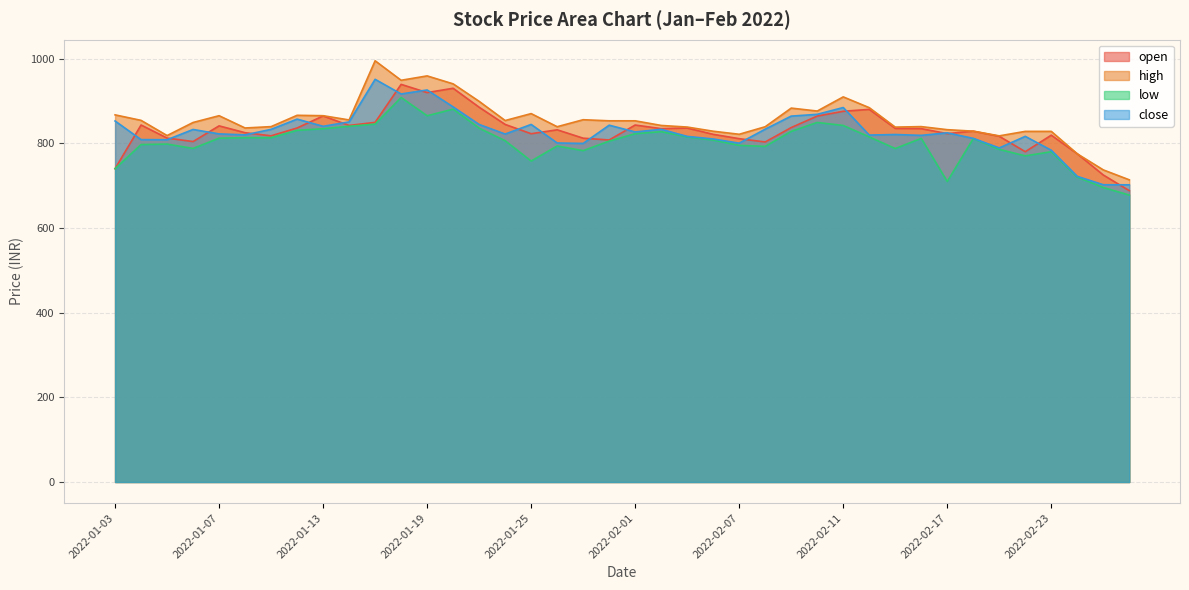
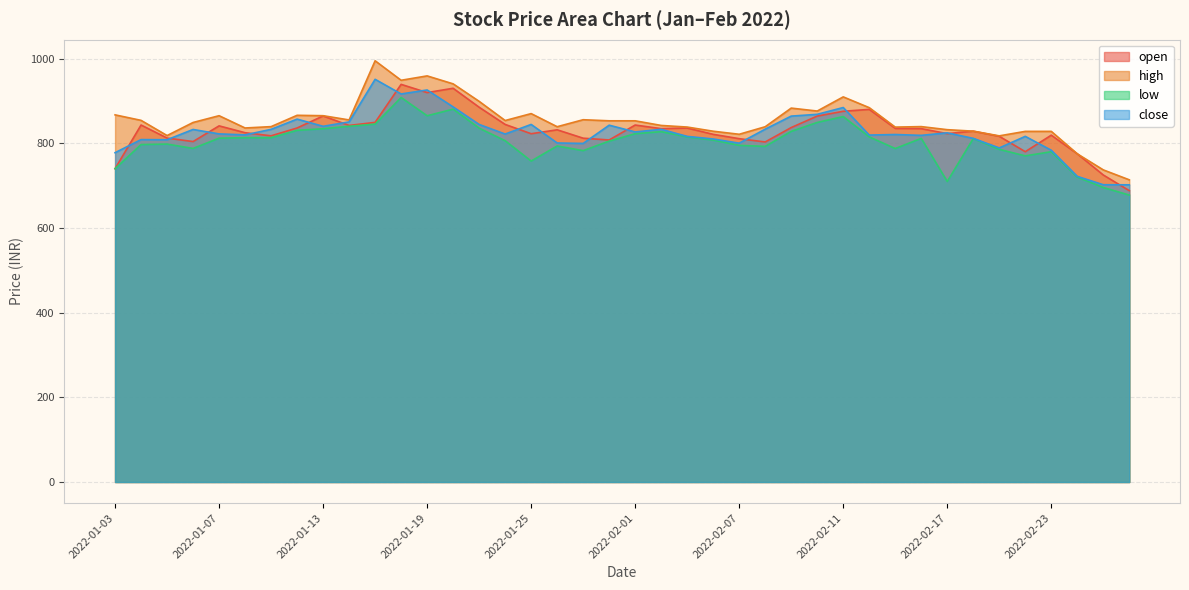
  {
    "low": {
      "2022-01-07": 810,
      "2022-01-19": 860,
      "2022-01-25": 760,
-     "2022-02-11": 840,
+     "2022-02-11": 860,
      "2022-02-17": 710
    },
    "close": {
-     "2022-01-03": 850,
+     "2022-01-03": 780,
      "2022-01-07": 820,
      "2022-01-19": 930,
      "2022-01-25": 840,
      "2022-02-11": 880
    }
  }
